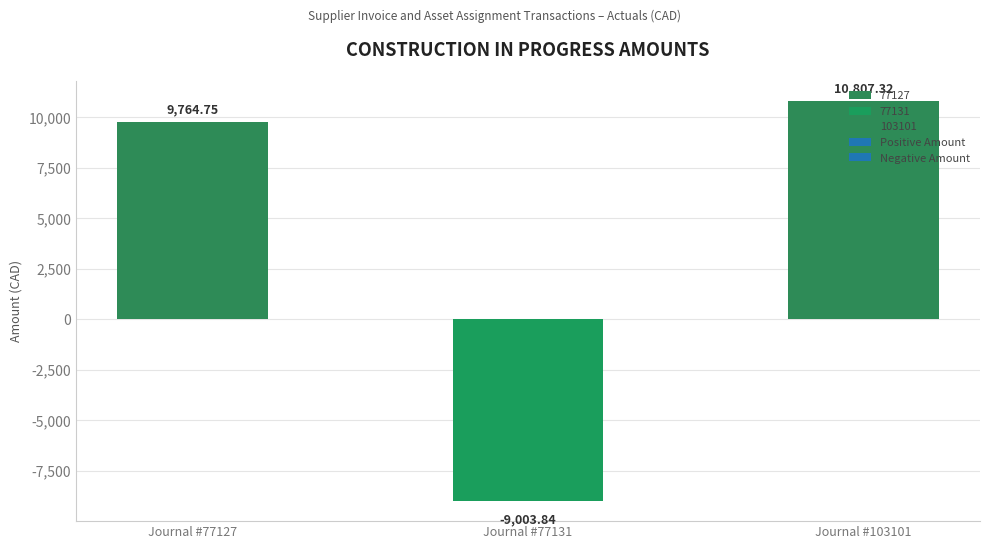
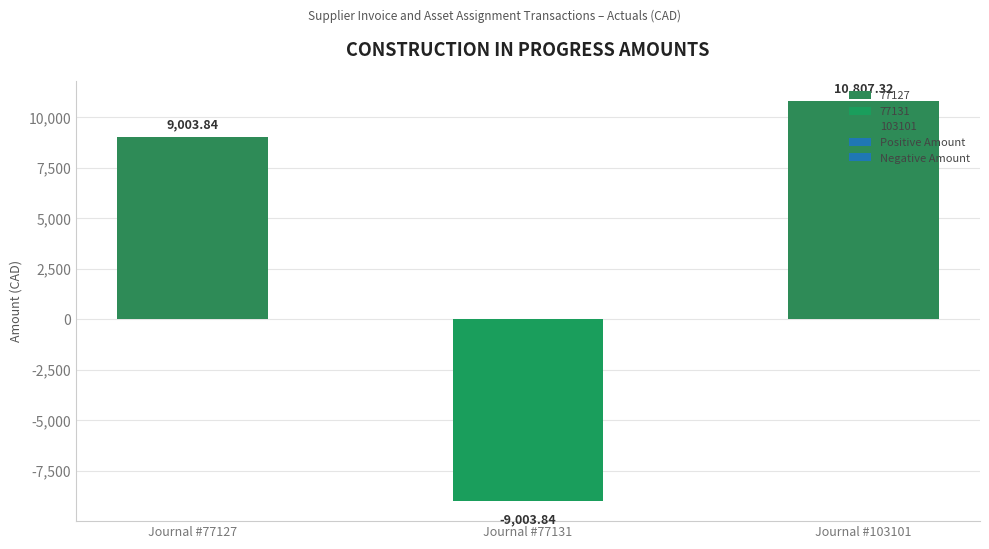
  {
-   "Journal #77127": "9,764.75",
+   "Journal #77127": "9,003.84",
    "Journal #77131": "-9,003.84",
    "Journal #103101": "10,807.32"
  }
